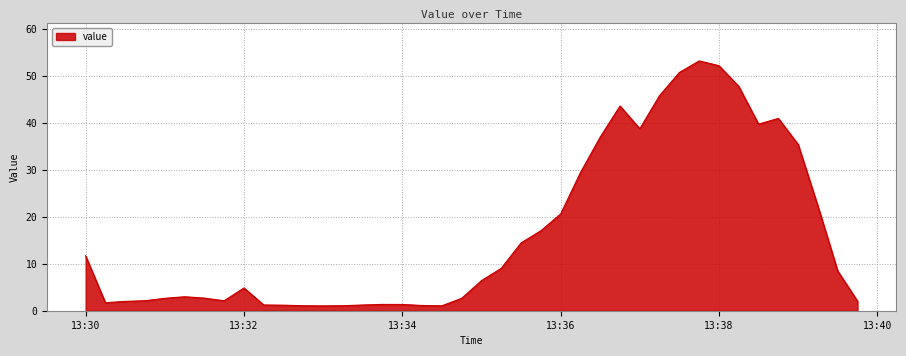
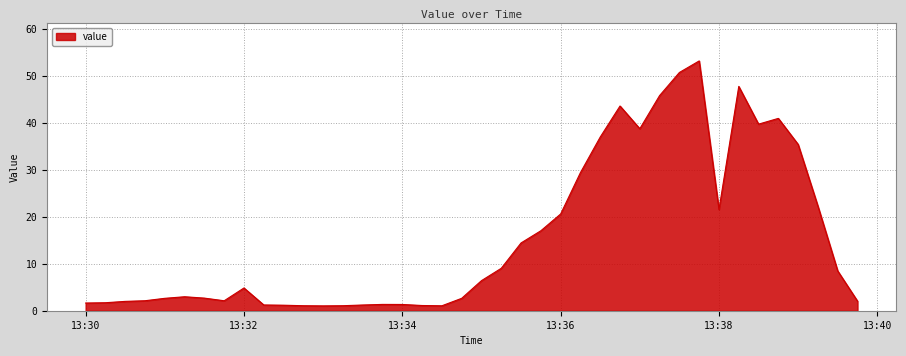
  {
-   "13:30": 12,
+   "13:30": 2,
    "13:32": 5,
    "13:34": 1,
    "13:36": 21,
-   "13:38": 52
+   "13:38": 22
  }
